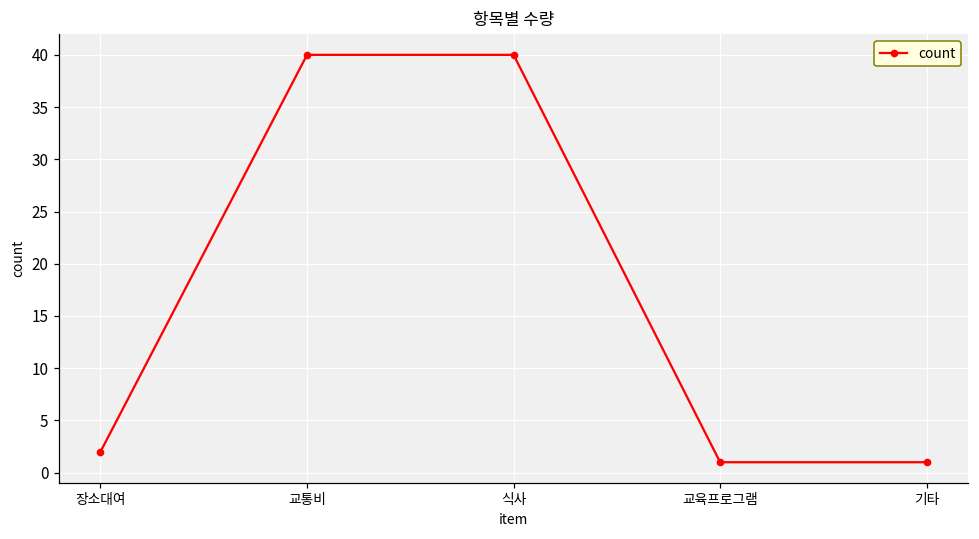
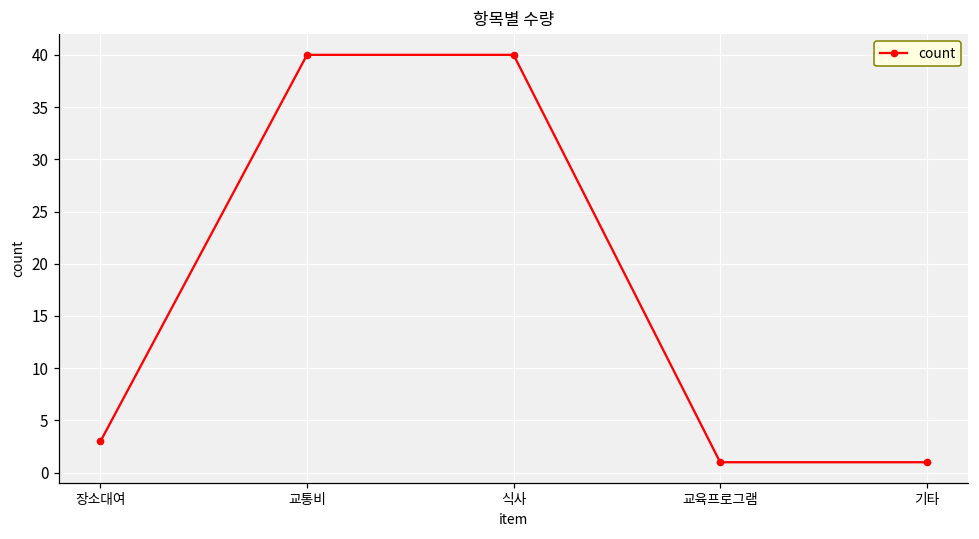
  {
-   "장소대여": 2,
+   "장소대여": 3,
    "교통비": 40,
    "식사": 40,
    "교육프로그램": 1,
    "기타": 1
  }
